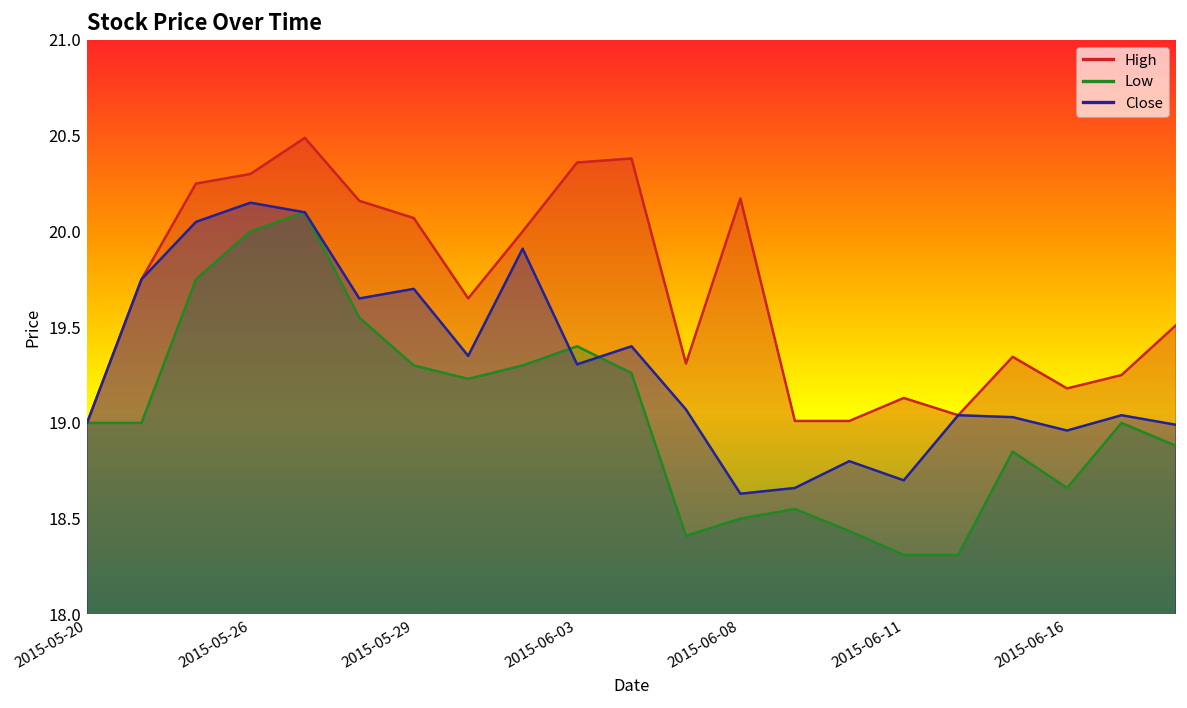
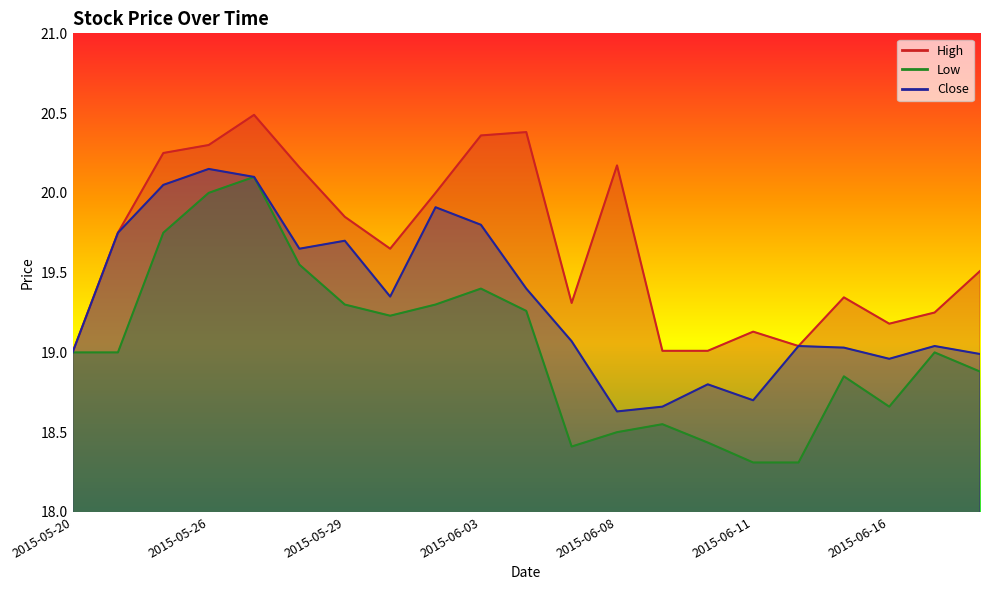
  {
    "High": {
      "2015-05-26": 20.30,
-     "2015-05-29": 20.07,
+     "2015-05-29": 19.85,
      "2015-06-03": 20.36,
      "2015-06-08": 20.17,
      "2015-06-11": 19.13,
      "2015-06-16": 19.18
    },
    "Low": {
      "2015-05-26": 20.00,
      "2015-05-29": 19.30,
      "2015-06-03": 19.40,
      "2015-06-08": 18.50,
      "2015-06-11": 18.31,
      "2015-06-16": 18.66
    },
    "Close": {
      "2015-05-26": 20.15,
      "2015-05-29": 19.70,
-     "2015-06-03": 19.31,
+     "2015-06-03": 19.80,
      "2015-06-08": 18.63,
      "2015-06-11": 18.70,
      "2015-06-16": 18.96
    }
  }
